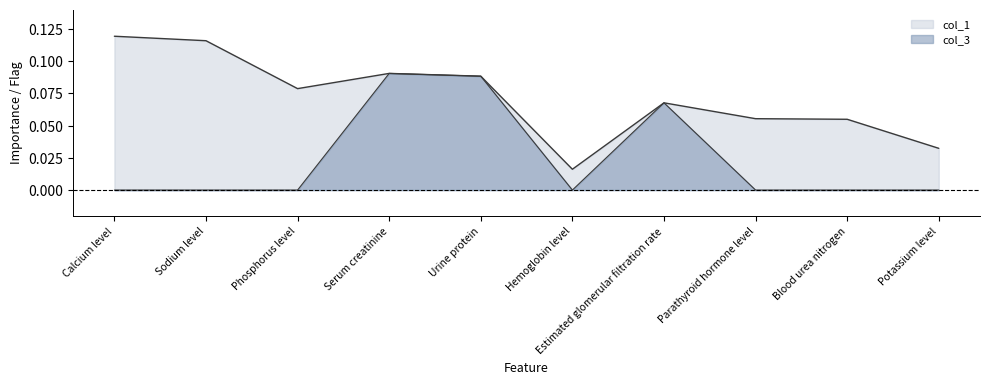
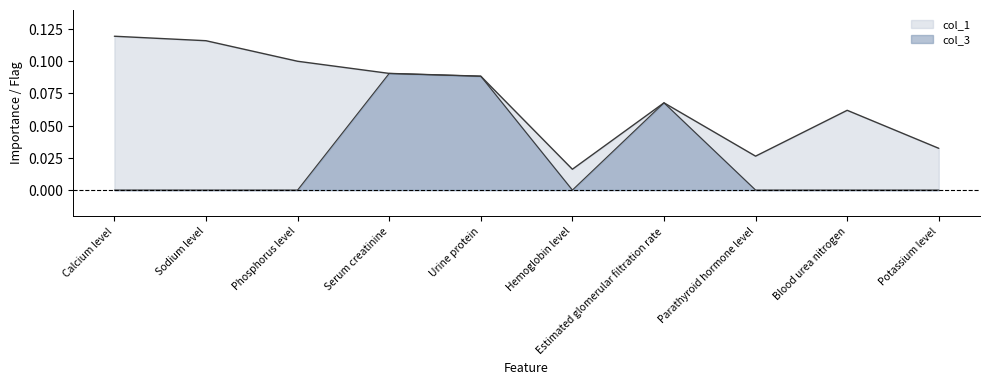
  {
    "col_1": {
      "Calcium level": 0.119,
      "Sodium level": 0.116,
-     "Phosphorus level": 0.079,
+     "Phosphorus level": 0.100,
      "Hemoglobin level": 0.016,
-     "Parathyroid hormone level": 0.055,
-     "Blood urea nitrogen": 0.055,
+     "Parathyroid hormone level": 0.026,
+     "Blood urea nitrogen": 0.062,
      "Potassium level": 0.032
    },
    "col_3": {
      "Calcium level": 0.000,
      "Sodium level": 0.000,
      "Phosphorus level": 0.000,
      "Hemoglobin level": 0.000,
      "Parathyroid hormone level": 0.000,
      "Blood urea nitrogen": 0.000,
      "Potassium level": 0.000
    }
  }
